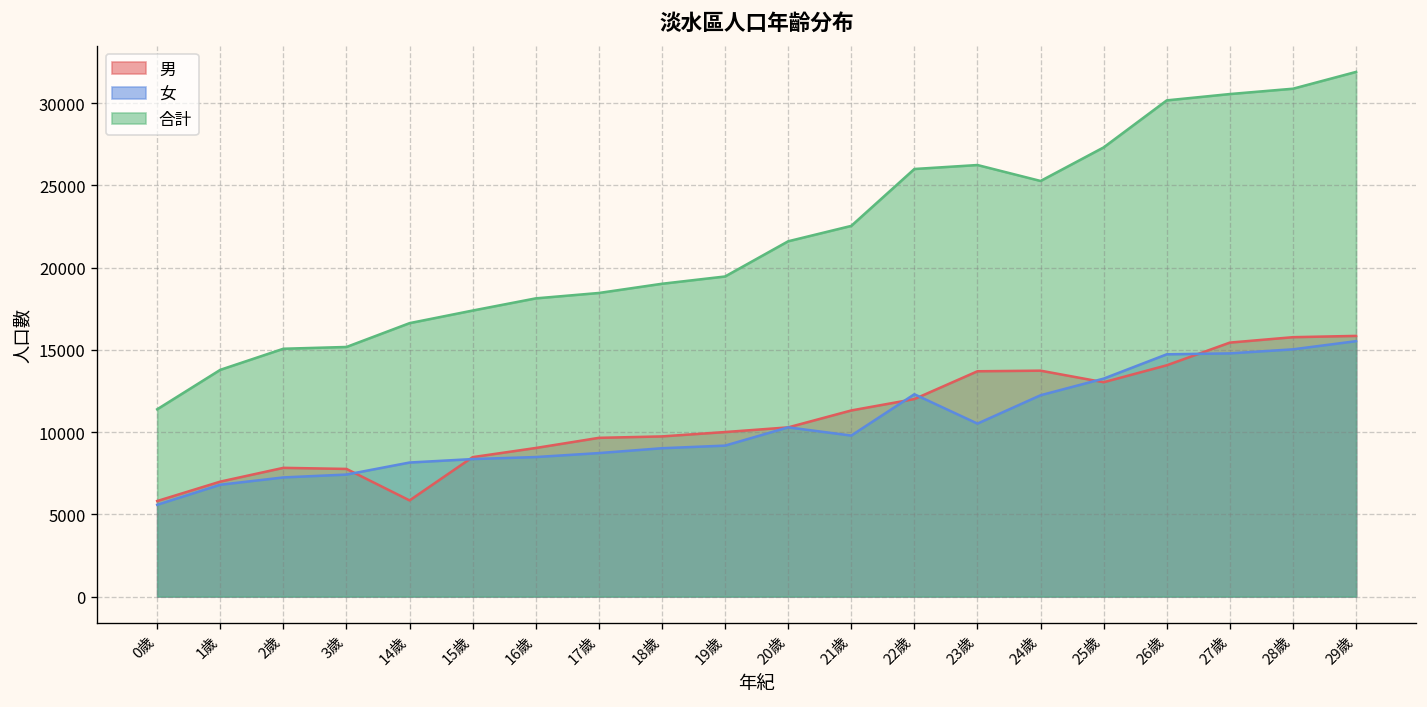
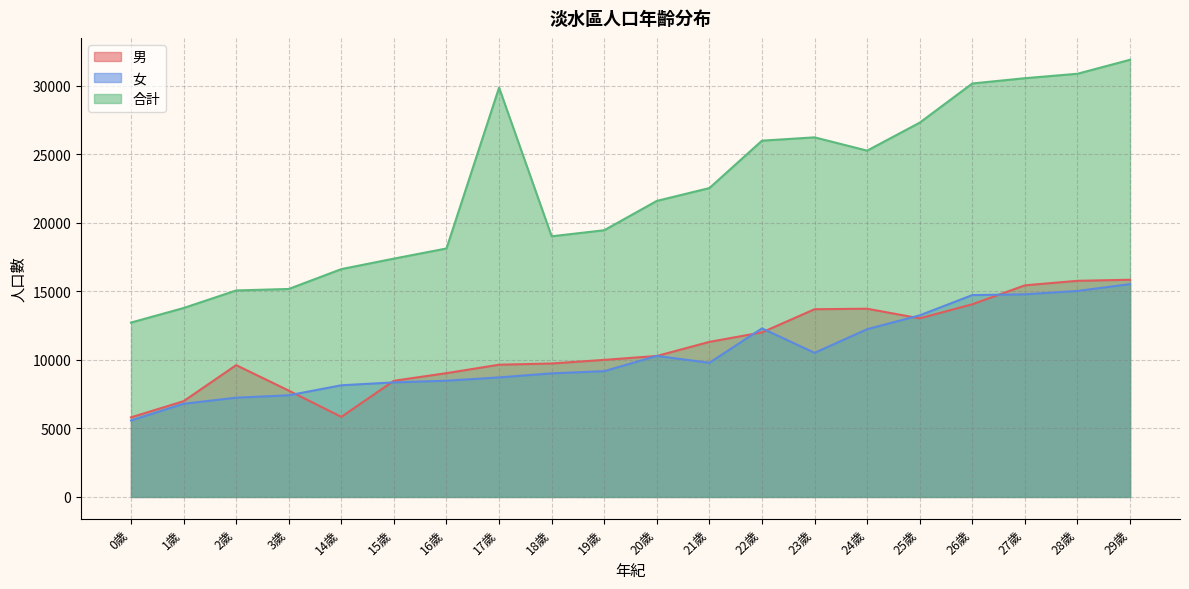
  {
    "男": {
      "0歲": 5800,
      "1歲": 7000,
-     "2歲": 7800,
+     "2歲": 9600,
      "3歲": 7800,
      "14歲": 5800,
      "16歲": 9000,
      "17歲": 9600,
      "18歲": 9700,
      "19歲": 10000,
      "21歲": 11300,
      "22歲": 12000,
      "23歲": 13700,
      "24歲": 13700,
      "25歲": 13000,
      "26歲": 14100,
      "27歲": 15400,
      "28歲": 15800,
      "29歲": 15800
    },
    "女": {
      "0歲": 5600,
      "1歲": 6800,
      "2歲": 7200,
      "3歲": 7400,
      "14歲": 8100,
      "16歲": 8500,
      "17歲": 8700,
      "18歲": 9000,
      "19歲": 9200,
      "21歲": 9800,
      "22歲": 12300,
      "23歲": 10500,
      "24歲": 12200,
      "25歲": 13200,
      "26歲": 14700,
      "27歲": 14800,
      "28歲": 15000,
      "29歲": 15500
    },
    "合計": {
-     "0歲": 11400,
+     "0歲": 12700,
      "1歲": 13800,
      "2歲": 15100,
      "3歲": 15200,
      "14歲": 16600,
      "15歲": 17400,
      "16歲": 18100,
-     "17歲": 18500,
+     "17歲": 29900,
      "18歲": 19000,
      "19歲": 19500,
      "20歲": 21600,
      "21歲": 22500,
      "22歲": 26000,
      "23歲": 26200,
      "24歲": 25300,
      "25歲": 27300,
      "26歲": 30200,
      "27歲": 30600,
      "28歲": 30900,
      "29歲": 31900
    }
  }
